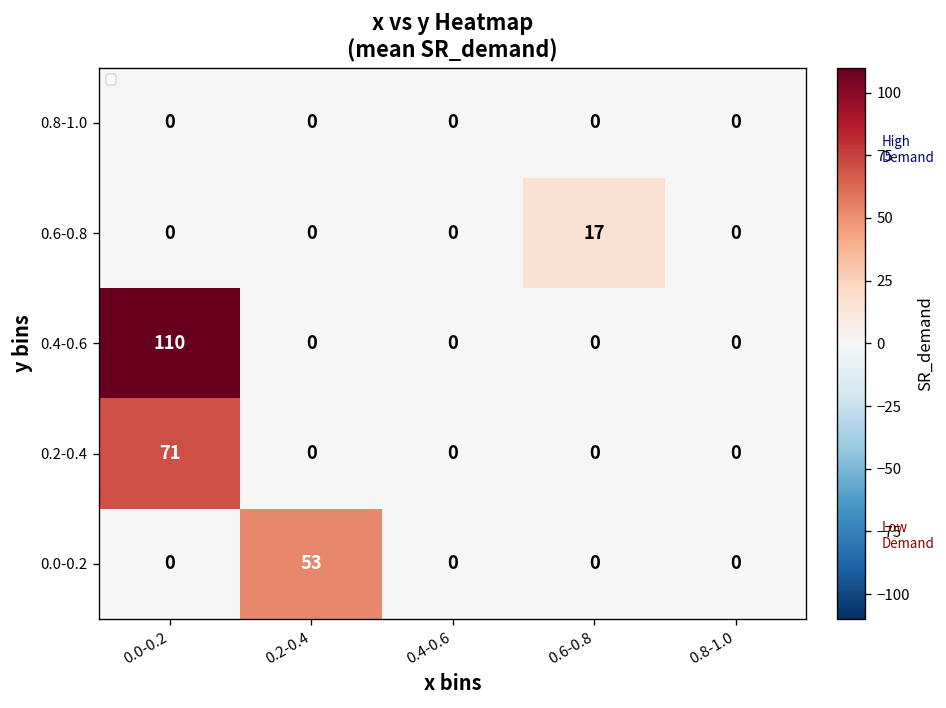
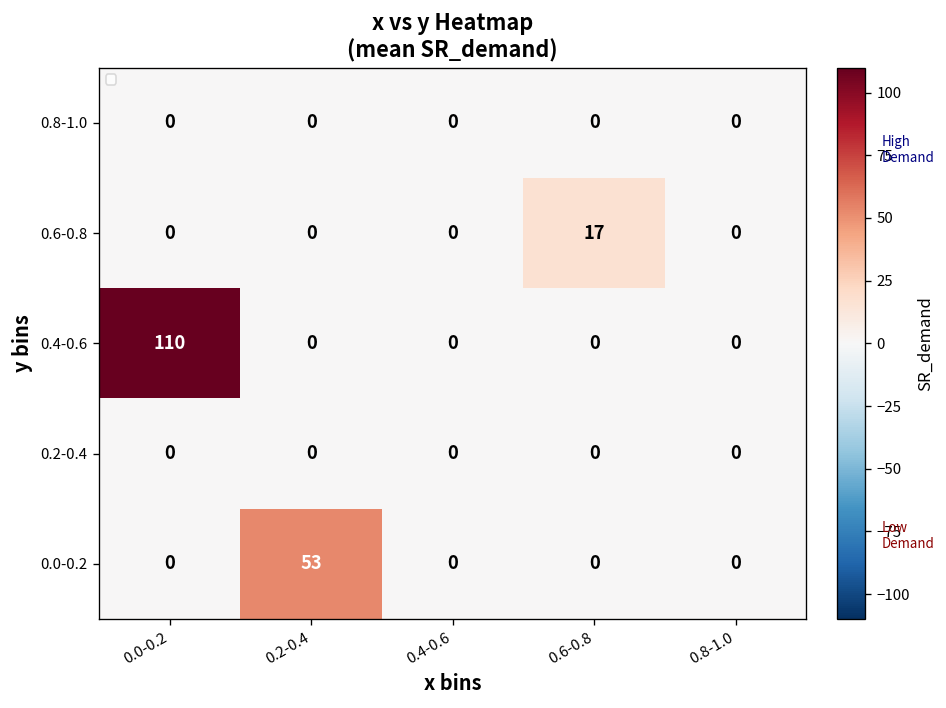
  {
    "0.8-1.0": {
      "0.0-0.2": 0,
      "0.2-0.4": 0,
      "0.4-0.6": 0,
      "0.6-0.8": 0,
      "0.8-1.0": 0
    },
    "0.6-0.8": {
      "0.0-0.2": 0,
      "0.2-0.4": 0,
      "0.4-0.6": 0,
      "0.6-0.8": 17,
      "0.8-1.0": 0
    },
    "0.4-0.6": {
      "0.0-0.2": 110,
      "0.2-0.4": 0,
      "0.4-0.6": 0,
      "0.6-0.8": 0,
      "0.8-1.0": 0
    },
    "0.2-0.4": {
-     "0.0-0.2": 71,
+     "0.0-0.2": 0,
      "0.2-0.4": 0,
      "0.4-0.6": 0,
      "0.6-0.8": 0,
      "0.8-1.0": 0
    },
    "0.0-0.2": {
      "0.0-0.2": 0,
      "0.2-0.4": 53,
      "0.4-0.6": 0,
      "0.6-0.8": 0,
      "0.8-1.0": 0
    }
  }
